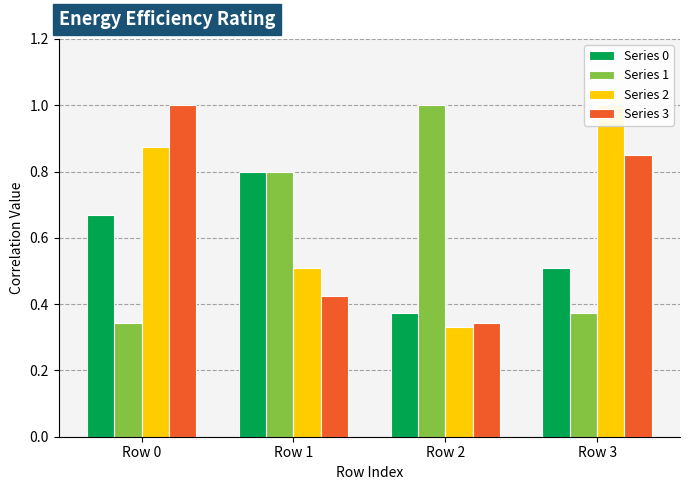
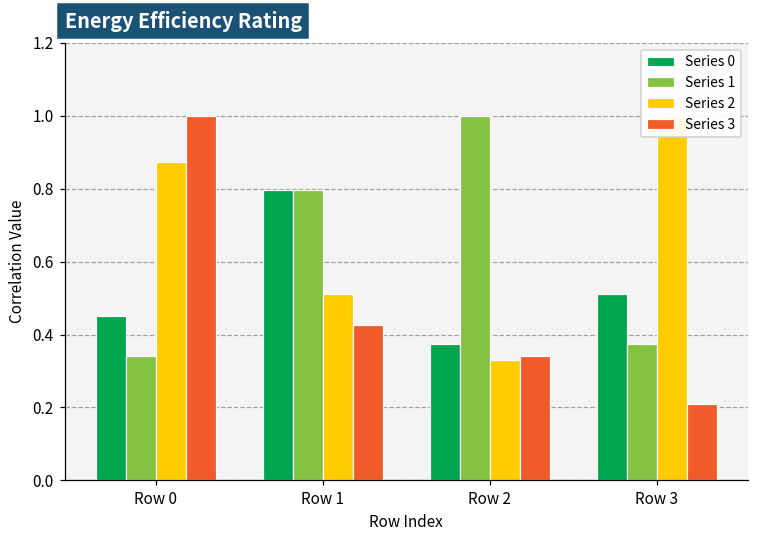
  {
    "Series 0": {
-     "Row 0": 0.67,
+     "Row 0": 0.45,
      "Row 1": 0.80,
      "Row 2": 0.37,
      "Row 3": 0.51
    },
    "Series 1": {
      "Row 0": 0.34,
      "Row 1": 0.80,
      "Row 2": 1.00,
      "Row 3": 0.37
    },
    "Series 2": {
      "Row 0": 0.87,
      "Row 1": 0.51,
      "Row 2": 0.33
    },
    "Series 3": {
      "Row 0": 1.00,
      "Row 1": 0.42,
      "Row 2": 0.34,
-     "Row 3": 0.85
+     "Row 3": 0.21
    }
  }
